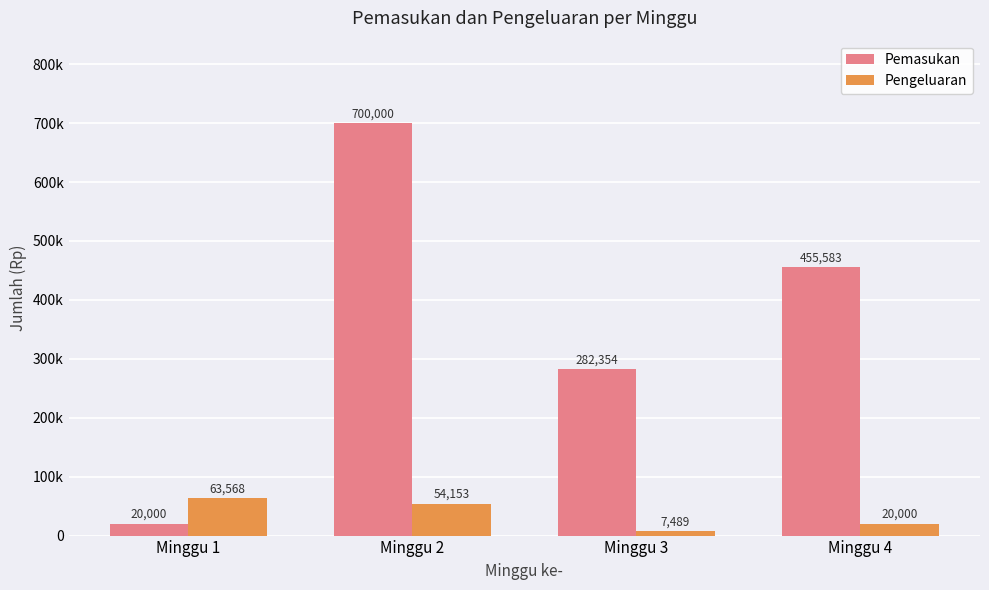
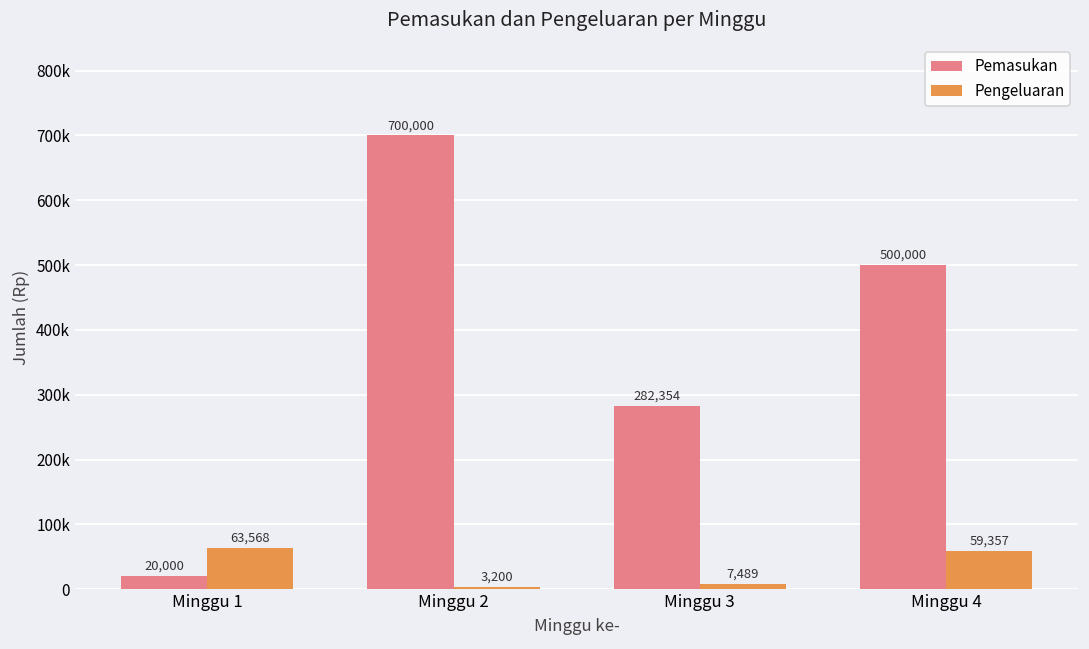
  {
    "Pemasukan": {
      "Minggu 1": "20,000",
      "Minggu 2": "700,000",
      "Minggu 3": "282,354",
-     "Minggu 4": "455,583"
+     "Minggu 4": "500,000"
    },
    "Pengeluaran": {
      "Minggu 1": "63,568",
-     "Minggu 2": "54,153",
+     "Minggu 2": "3,200",
      "Minggu 3": "7,489",
-     "Minggu 4": "20,000"
+     "Minggu 4": "59,357"
    }
  }
